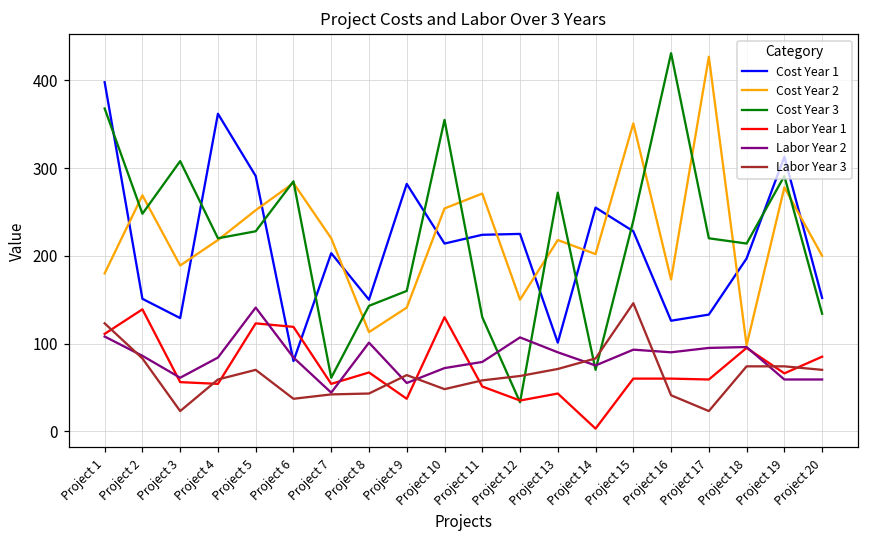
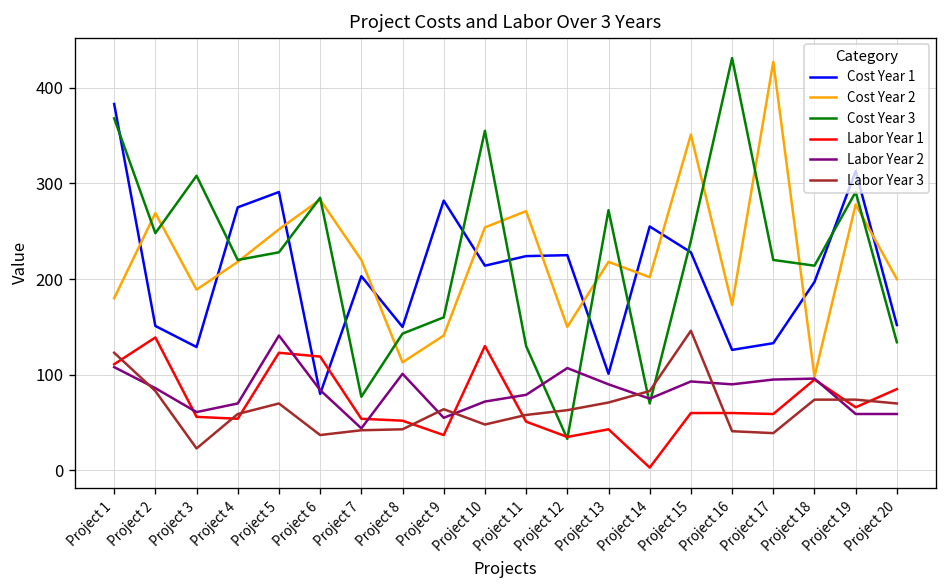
  {
    "Cost Year 1": {
-     "Project 1": 400,
+     "Project 1": 380,
      "Project 2": 150,
      "Project 3": 130,
-     "Project 4": 360,
+     "Project 4": 280,
      "Project 5": 290,
      "Project 6": 80,
      "Project 7": 200,
      "Project 8": 150,
      "Project 9": 280,
      "Project 10": 210,
      "Project 11": 220,
      "Project 12": 230,
      "Project 13": 100,
      "Project 14": 260,
      "Project 15": 230,
      "Project 16": 130,
      "Project 17": 130,
      "Project 18": 200,
      "Project 20": 150
    },
    "Cost Year 2": {
      "Project 1": 180,
      "Project 2": 270,
      "Project 3": 190,
      "Project 5": 250,
      "Project 7": 220,
      "Project 8": 110,
      "Project 9": 140,
      "Project 10": 250,
      "Project 11": 270,
      "Project 12": 150,
      "Project 13": 220,
      "Project 14": 200,
      "Project 15": 350,
      "Project 16": 170,
      "Project 17": 430,
      "Project 19": 280,
      "Project 20": 200
    },
    "Cost Year 3": {
      "Project 1": 370,
      "Project 2": 250,
      "Project 3": 310,
      "Project 5": 230,
-     "Project 7": 60,
+     "Project 7": 80,
      "Project 8": 140,
      "Project 9": 160,
      "Project 10": 360,
      "Project 11": 130,
      "Project 13": 270,
      "Project 14": 70,
      "Project 15": 240,
      "Project 16": 430,
      "Project 17": 220,
      "Project 18": 210,
      "Project 19": 290,
      "Project 20": 130
    },
    "Labor Year 1": {
      "Project 2": 140,
      "Project 3": 60,
      "Project 4": 50,
      "Project 5": 120,
      "Project 6": 120,
      "Project 7": 50,
-     "Project 8": 70,
+     "Project 8": 50,
      "Project 9": 40,
      "Project 10": 130,
      "Project 11": 50,
      "Project 13": 40,
      "Project 14": 0,
      "Project 15": 60,
      "Project 16": 60,
      "Project 17": 60,
      "Project 19": 70,
      "Project 20": 90
    },
    "Labor Year 2": {
      "Project 3": 60,
-     "Project 4": 80,
+     "Project 4": 70,
      "Project 5": 140,
      "Project 6": 80,
      "Project 8": 100,
      "Project 9": 60,
      "Project 10": 70,
      "Project 11": 80,
      "Project 12": 110,
      "Project 13": 90,
      "Project 14": 80,
      "Project 15": 90,
      "Project 16": 90,
      "Project 17": 100,
      "Project 19": 60,
      "Project 20": 60
    },
    "Labor Year 3": {
      "Project 1": 120,
      "Project 3": 20,
      "Project 4": 60,
      "Project 5": 70,
      "Project 6": 40,
      "Project 8": 40,
      "Project 9": 60,
      "Project 10": 50,
      "Project 11": 60,
      "Project 12": 60,
      "Project 13": 70,
      "Project 14": 80,
      "Project 15": 150,
      "Project 16": 40,
-     "Project 17": 20,
+     "Project 17": 40,
      "Project 18": 70,
      "Project 19": 70,
      "Project 20": 70
    }
  }
